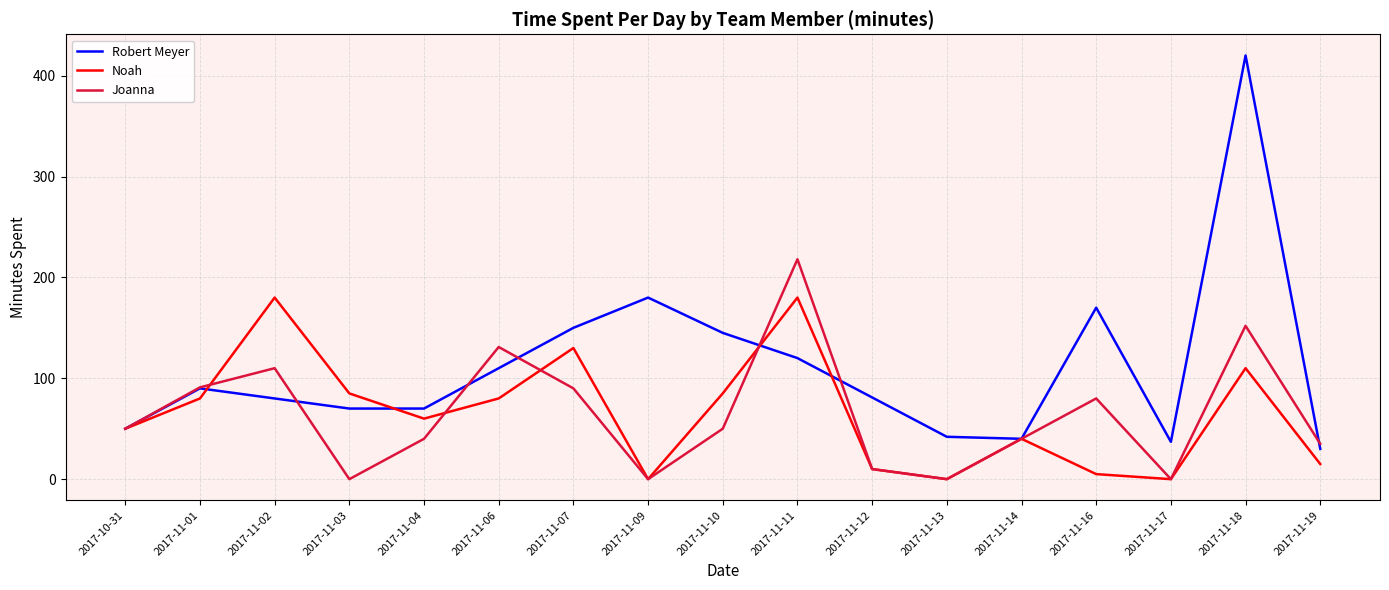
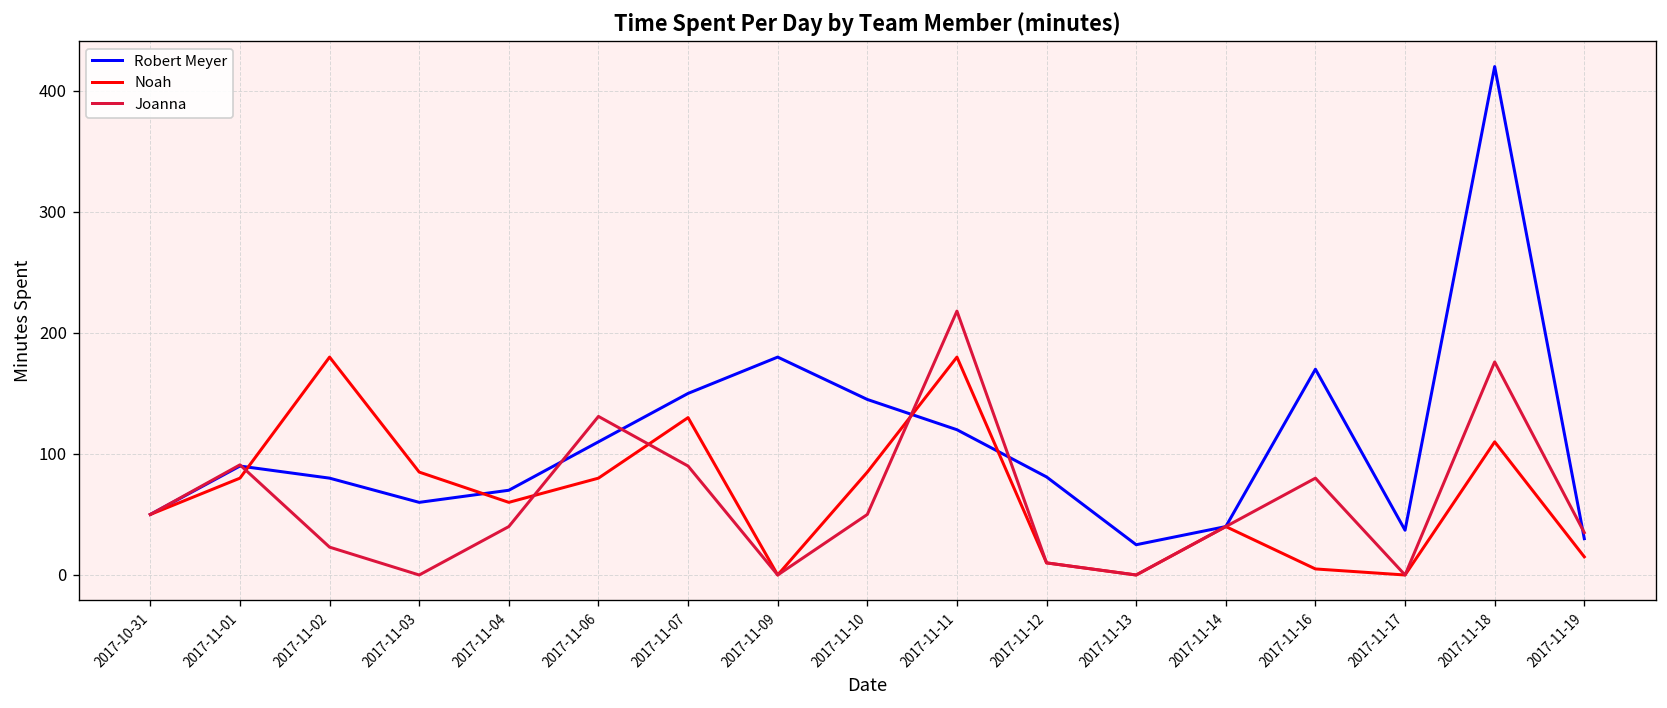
  {
    "Robert Meyer": {
      "2017-11-02": 80,
-     "2017-11-03": 70,
+     "2017-11-03": 60,
      "2017-11-04": 70,
      "2017-11-06": 110,
      "2017-11-07": 150,
      "2017-11-09": 180,
      "2017-11-10": 145,
      "2017-11-11": 120,
      "2017-11-12": 81,
-     "2017-11-13": 42,
+     "2017-11-13": 25,
      "2017-11-16": 170,
      "2017-11-17": 37,
      "2017-11-18": 420,
      "2017-11-19": 30
    },
    "Noah": {
      "2017-11-01": 80,
      "2017-11-02": 180,
      "2017-11-03": 85,
      "2017-11-04": 60,
      "2017-11-06": 80,
      "2017-11-07": 130,
      "2017-11-10": 85,
      "2017-11-11": 180,
      "2017-11-16": 5,
      "2017-11-18": 110,
      "2017-11-19": 15
    },
    "Joanna": {
-     "2017-11-02": 110,
+     "2017-11-02": 23,
      "2017-11-03": 0,
      "2017-11-04": 40,
      "2017-11-06": 131,
      "2017-11-07": 90,
      "2017-11-10": 50,
      "2017-11-11": 218,
      "2017-11-16": 80,
-     "2017-11-18": 152,
+     "2017-11-18": 176,
      "2017-11-19": 35
    }
  }
